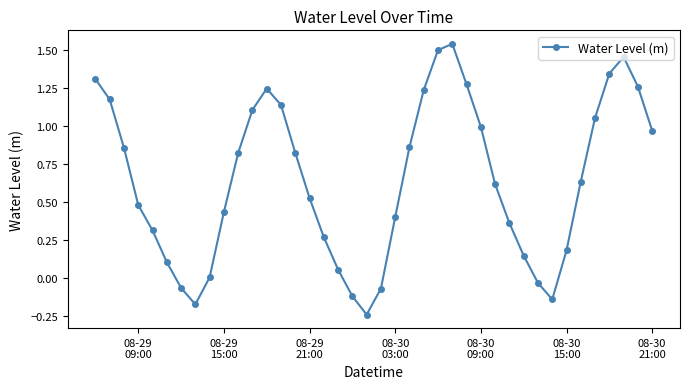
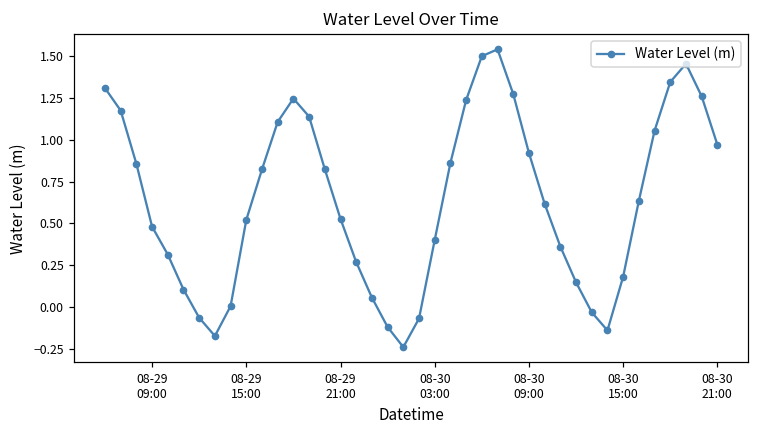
  {
    "08-29 09:00": 0.48,
-   "08-29 15:00": 0.43,
+   "08-29 15:00": 0.52,
    "08-29 21:00": 0.53,
    "08-30 03:00": 0.40,
-   "08-30 09:00": 1.00,
+   "08-30 09:00": 0.92,
    "08-30 15:00": 0.18,
    "08-30 21:00": 0.97
  }
